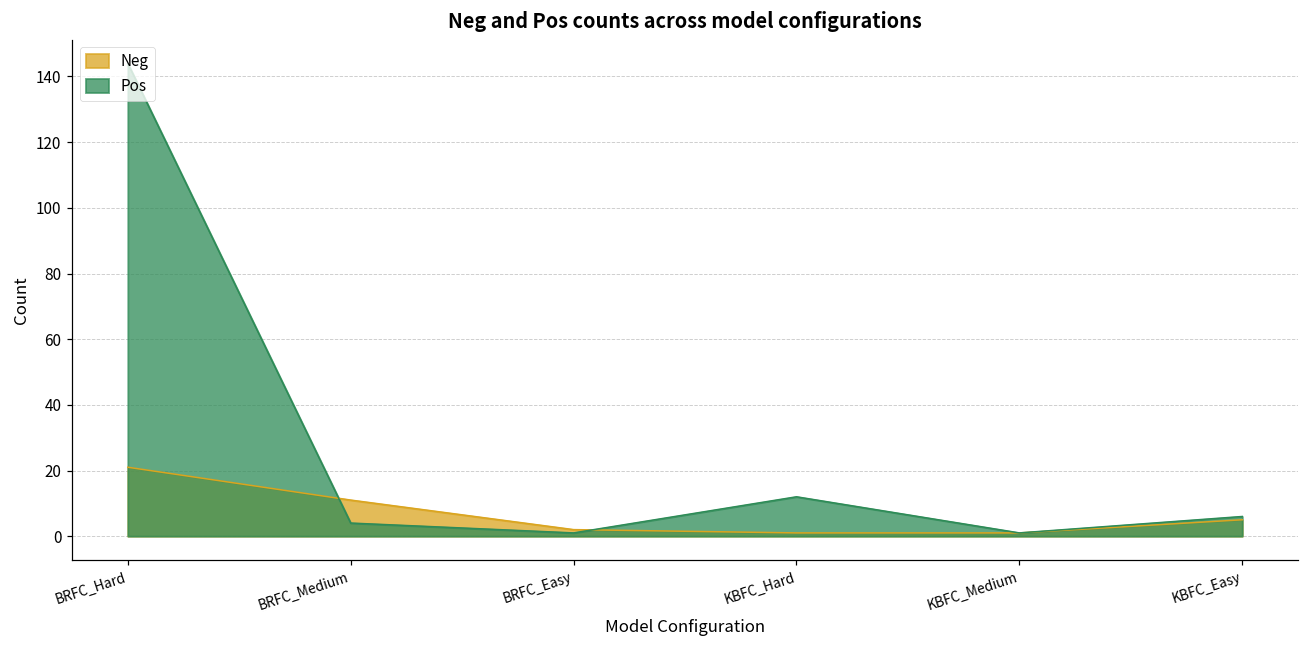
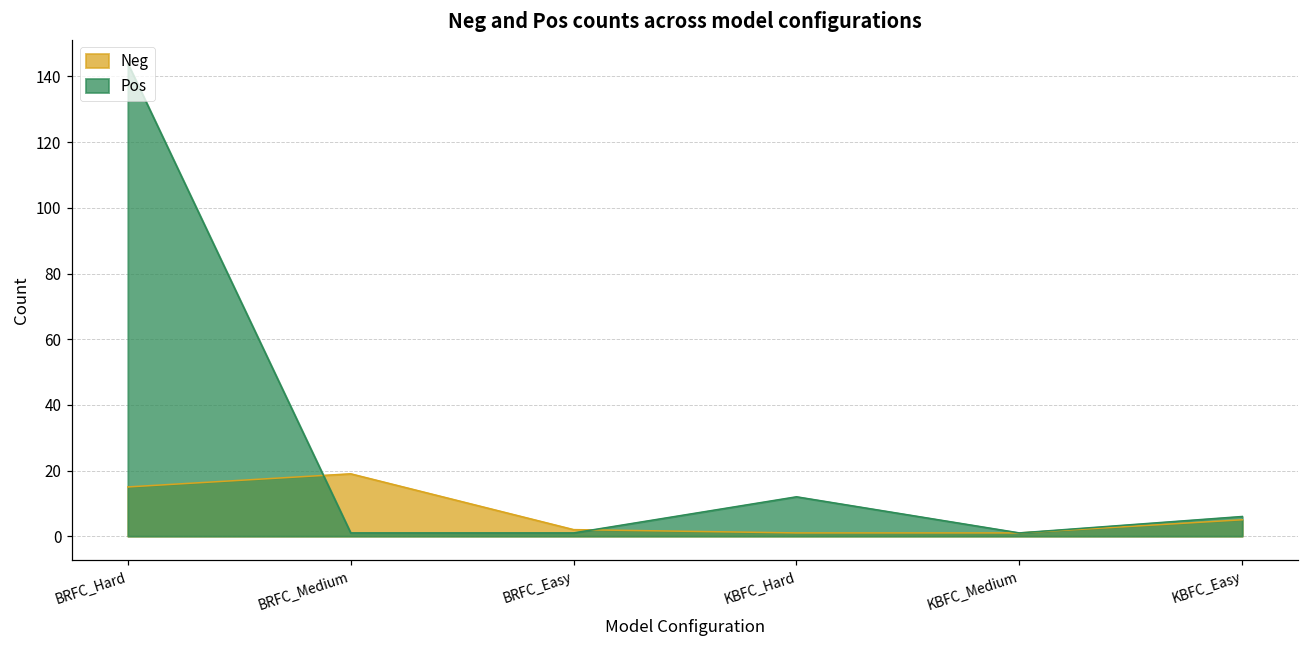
  {
    "Neg": {
-     "BRFC_Hard": 21,
-     "BRFC_Medium": 11,
+     "BRFC_Hard": 15,
+     "BRFC_Medium": 19,
      "BRFC_Easy": 2,
      "KBFC_Hard": 1,
      "KBFC_Easy": 5
    },
    "Pos": {
-     "BRFC_Medium": 4,
+     "BRFC_Medium": 1,
      "BRFC_Easy": 1,
      "KBFC_Hard": 12,
      "KBFC_Easy": 6
    }
  }
